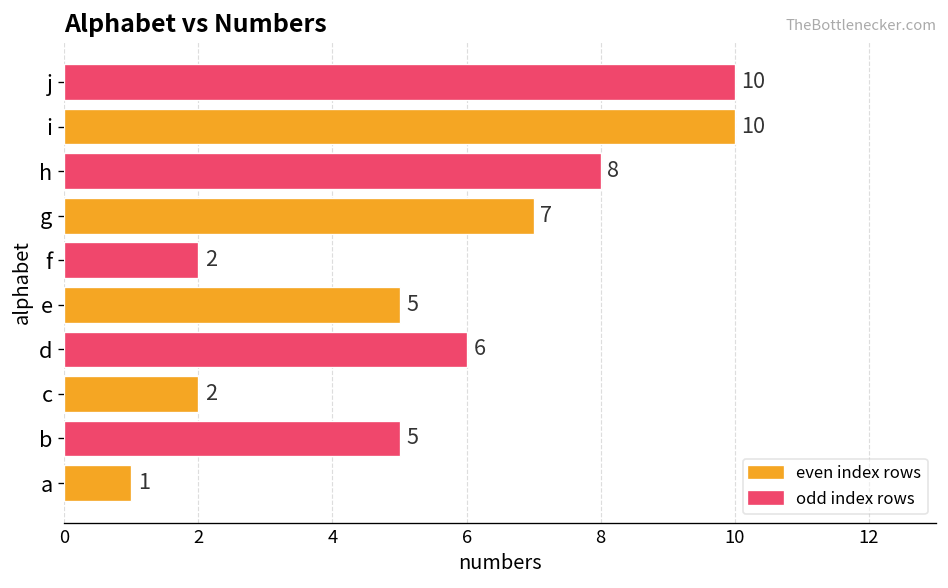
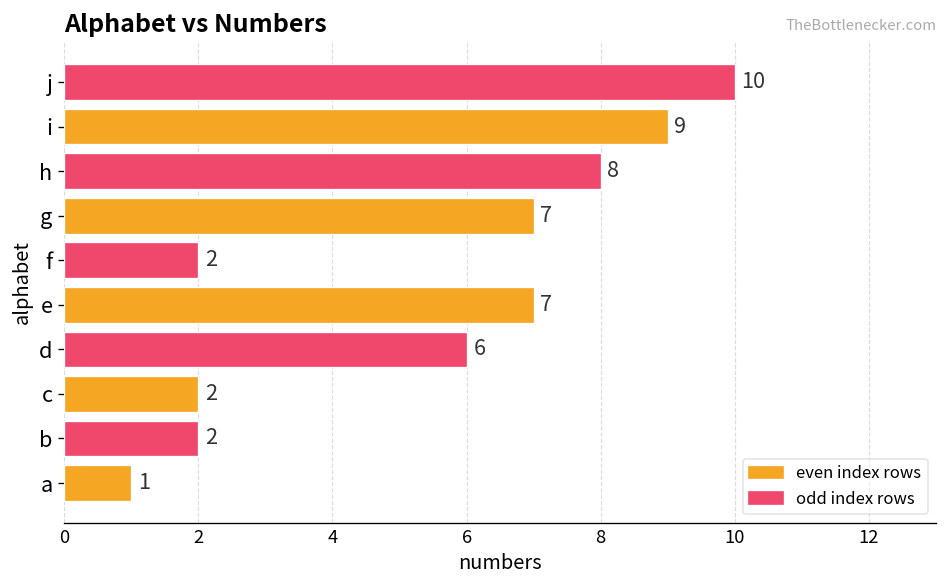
  {
    "j": 10,
-   "i": 10,
+   "i": 9,
    "h": 8,
    "g": 7,
    "f": 2,
-   "e": 5,
+   "e": 7,
    "d": 6,
    "c": 2,
-   "b": 5,
+   "b": 2,
    "a": 1
  }
